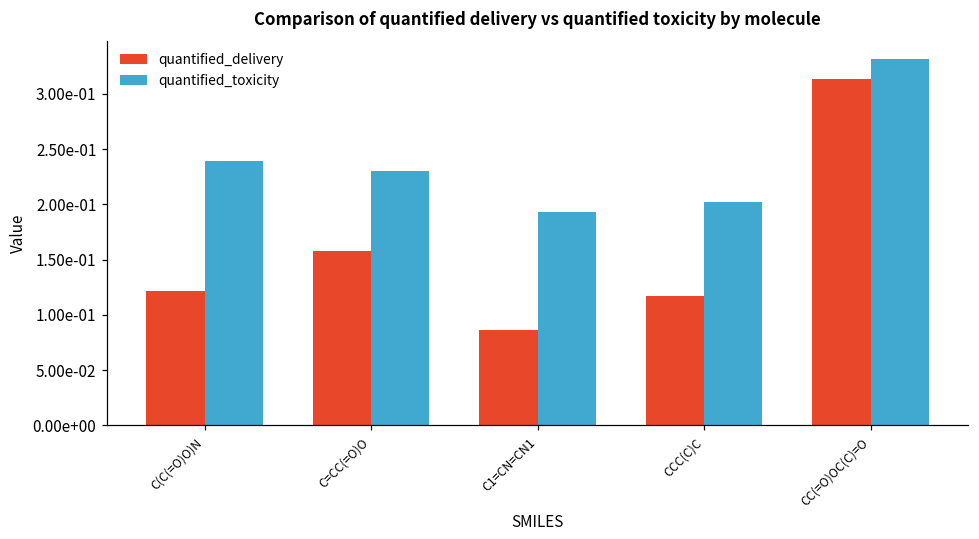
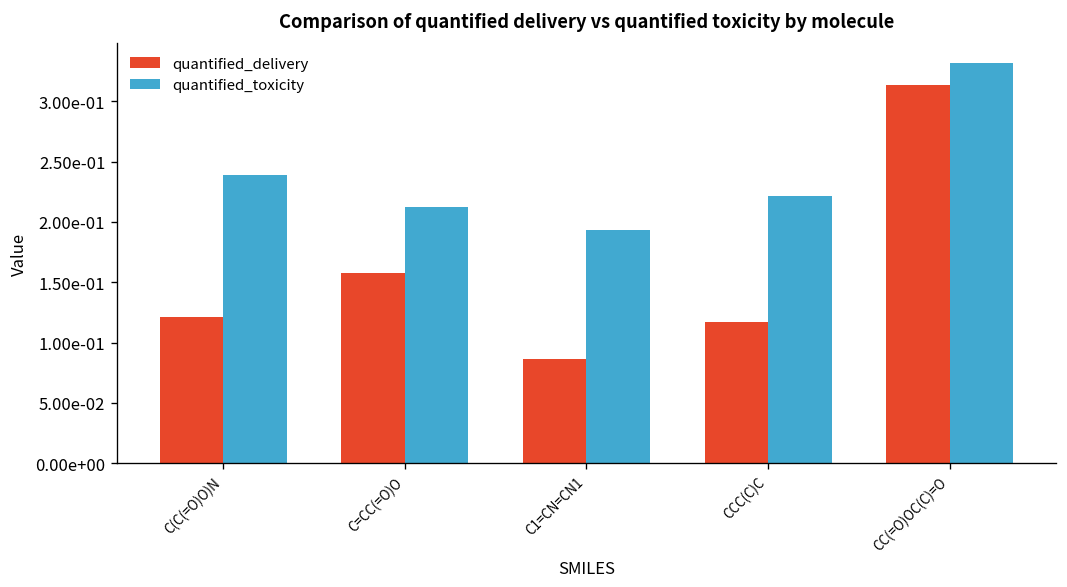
  {
    "quantified_delivery": {
      "C(C(=O)O)N": 0.121,
      "C=CC(=O)O": 0.158,
      "C1=CN=CN1": 0.086,
      "CCC(C)C": 0.117,
      "CC(=O)OC(C)=O": 0.313
    },
    "quantified_toxicity": {
      "C(C(=O)O)N": 0.239,
-     "C=CC(=O)O": 0.230,
+     "C=CC(=O)O": 0.213,
      "C1=CN=CN1": 0.193,
-     "CCC(C)C": 0.202,
+     "CCC(C)C": 0.222,
      "CC(=O)OC(C)=O": 0.332
    }
  }
